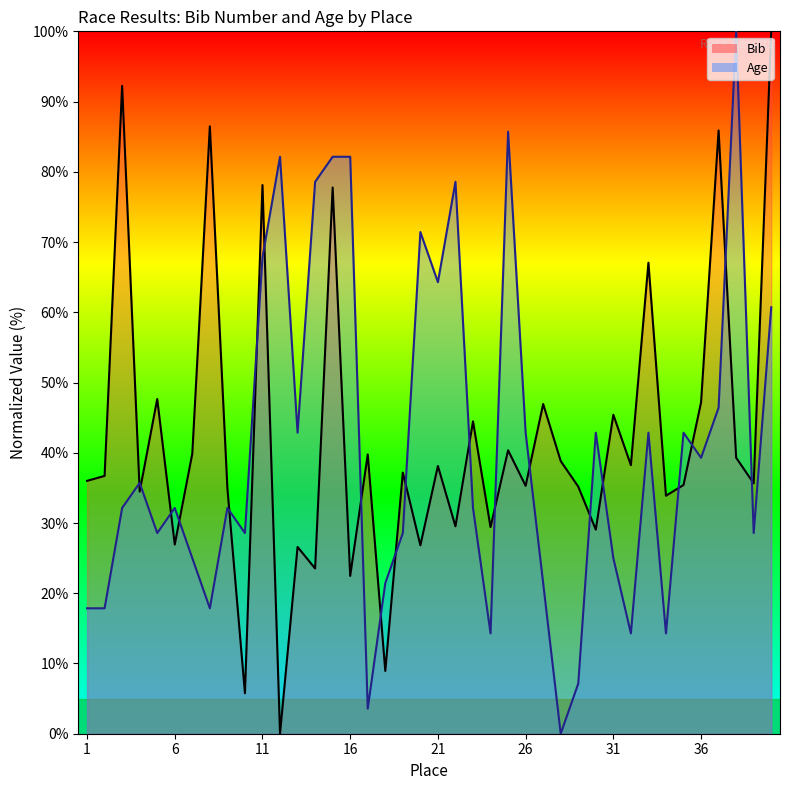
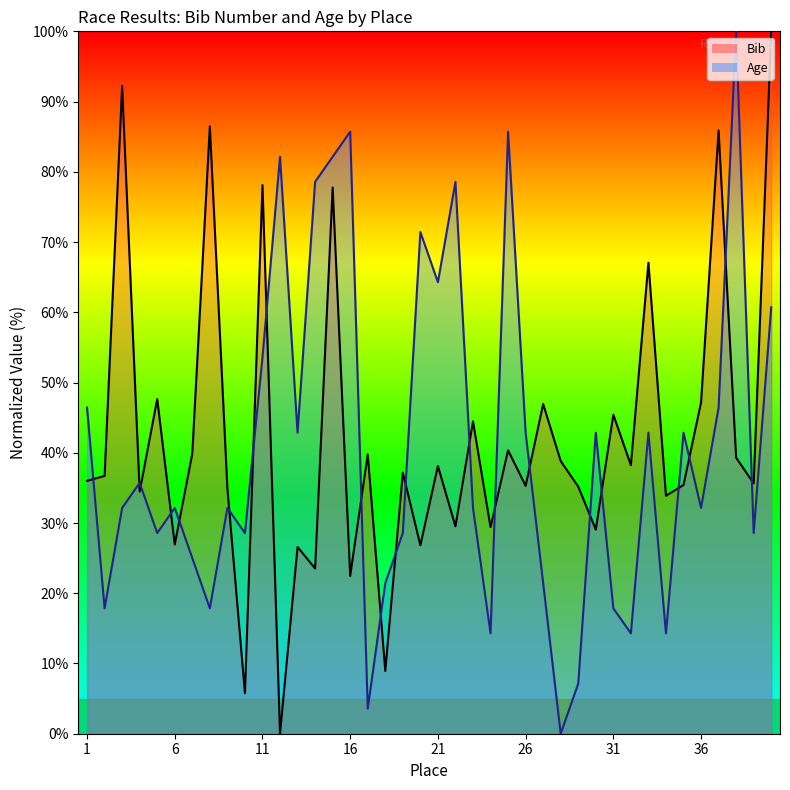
  {
    "Bib": {
      "1": "36%",
      "6": "27%",
      "11": "78%",
      "16": "22%",
      "21": "38%",
      "26": "35%",
      "31": "45%",
      "36": "47%"
    },
    "Age": {
-     "1": "18%",
+     "1": "46%",
      "6": "32%",
-     "11": "68%",
-     "16": "82%",
+     "11": "54%",
+     "16": "86%",
      "21": "64%",
      "26": "43%",
-     "31": "25%",
-     "36": "39%"
+     "31": "18%",
+     "36": "32%"
    }
  }
